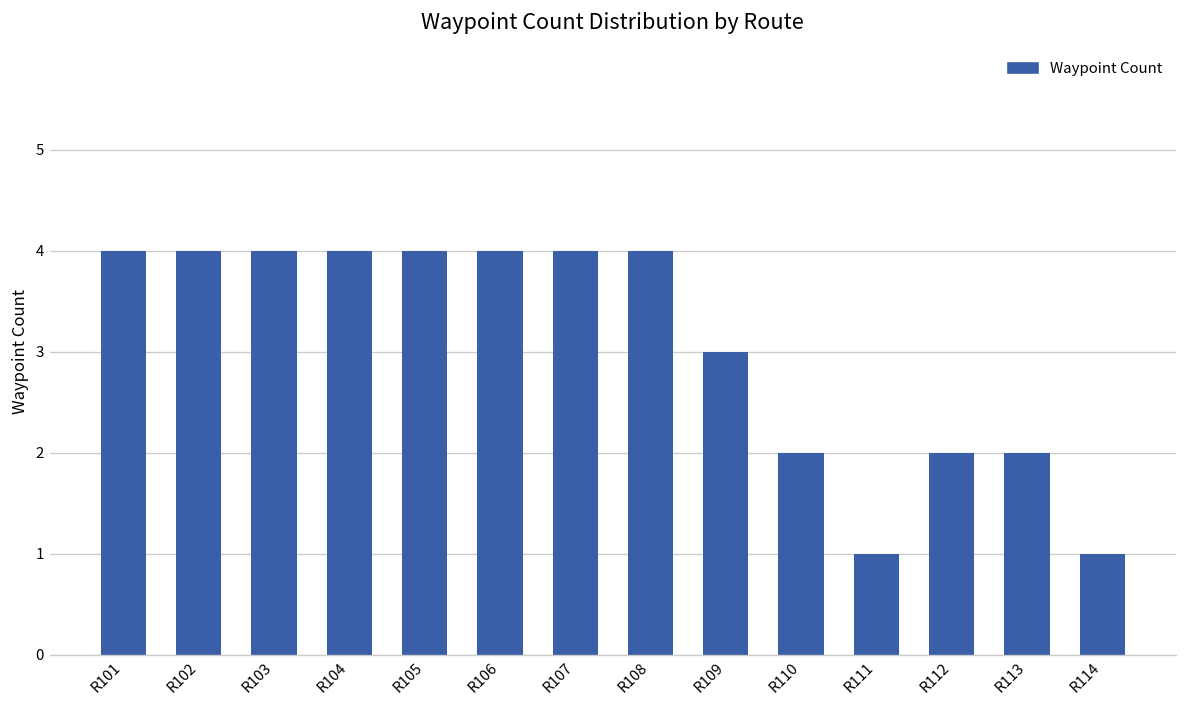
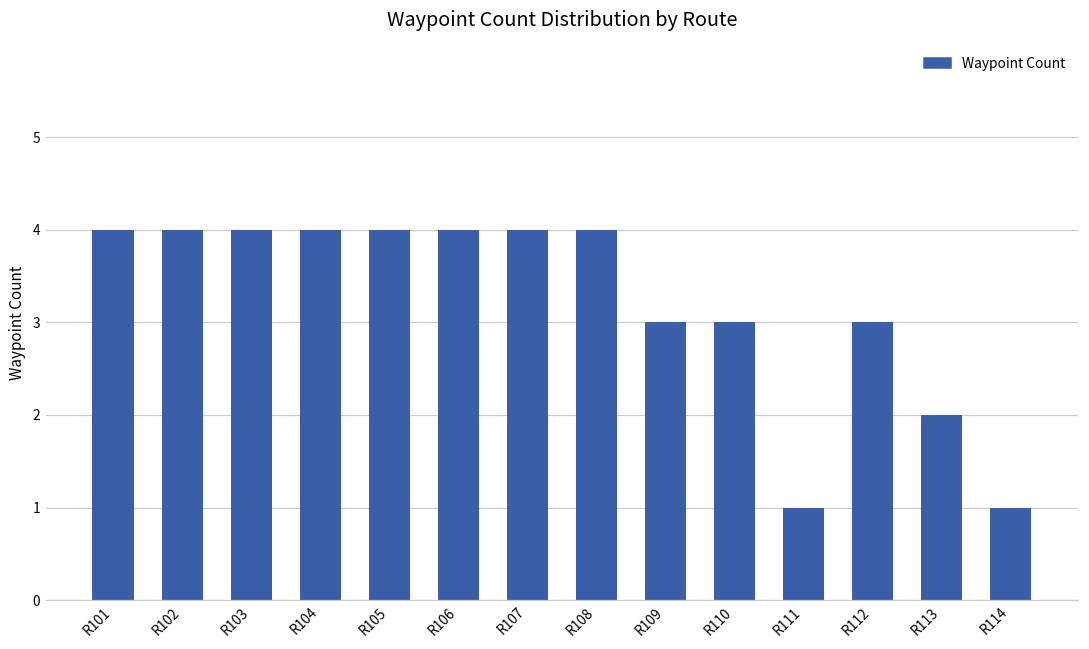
  {
    "R101": 4,
    "R102": 4,
    "R103": 4,
    "R104": 4,
    "R105": 4,
    "R106": 4,
    "R107": 4,
    "R108": 4,
    "R109": 3,
-   "R110": 2,
+   "R110": 3,
    "R111": 1,
-   "R112": 2,
+   "R112": 3,
    "R113": 2,
    "R114": 1
  }
